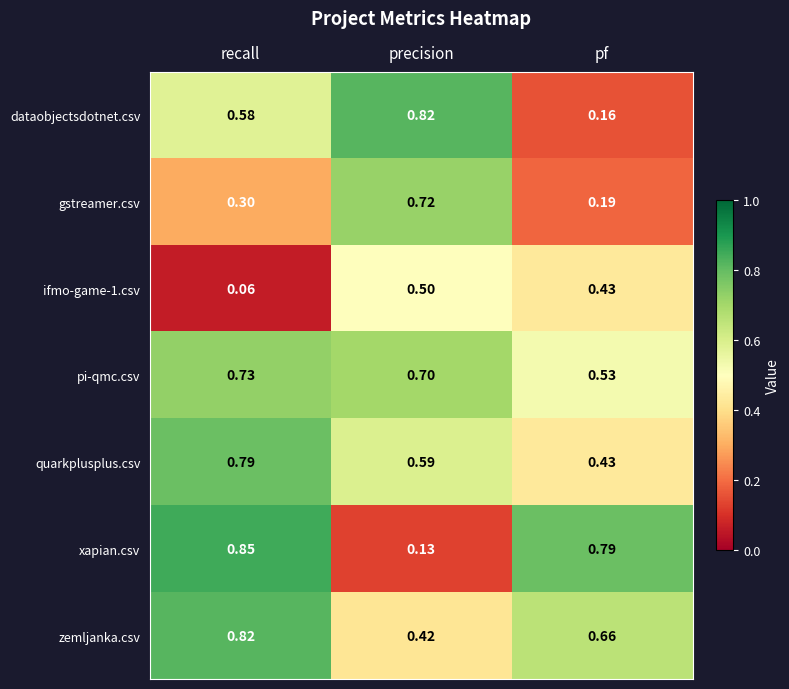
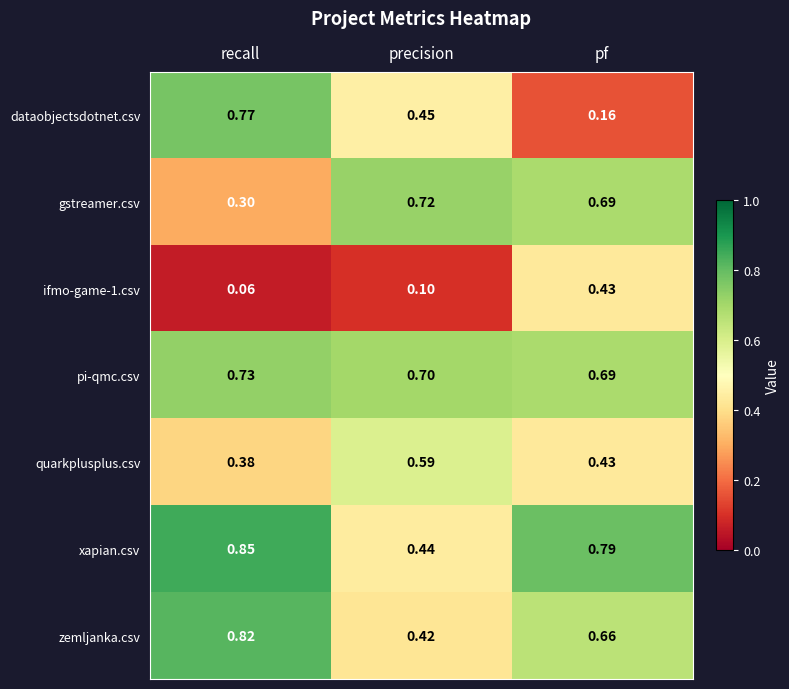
  {
    "dataobjectsdotnet.csv": {
-     "recall": 0.58,
-     "precision": 0.82,
+     "recall": 0.77,
+     "precision": 0.45,
      "pf": 0.16
    },
    "gstreamer.csv": {
      "recall": 0.30,
      "precision": 0.72,
-     "pf": 0.19
+     "pf": 0.69
    },
    "ifmo-game-1.csv": {
      "recall": 0.06,
-     "precision": 0.50,
+     "precision": 0.10,
      "pf": 0.43
    },
    "pi-qmc.csv": {
      "recall": 0.73,
      "precision": 0.70,
-     "pf": 0.53
+     "pf": 0.69
    },
    "quarkplusplus.csv": {
-     "recall": 0.79,
+     "recall": 0.38,
      "precision": 0.59,
      "pf": 0.43
    },
    "xapian.csv": {
      "recall": 0.85,
-     "precision": 0.13,
+     "precision": 0.44,
      "pf": 0.79
    },
    "zemljanka.csv": {
      "recall": 0.82,
      "precision": 0.42,
      "pf": 0.66
    }
  }
